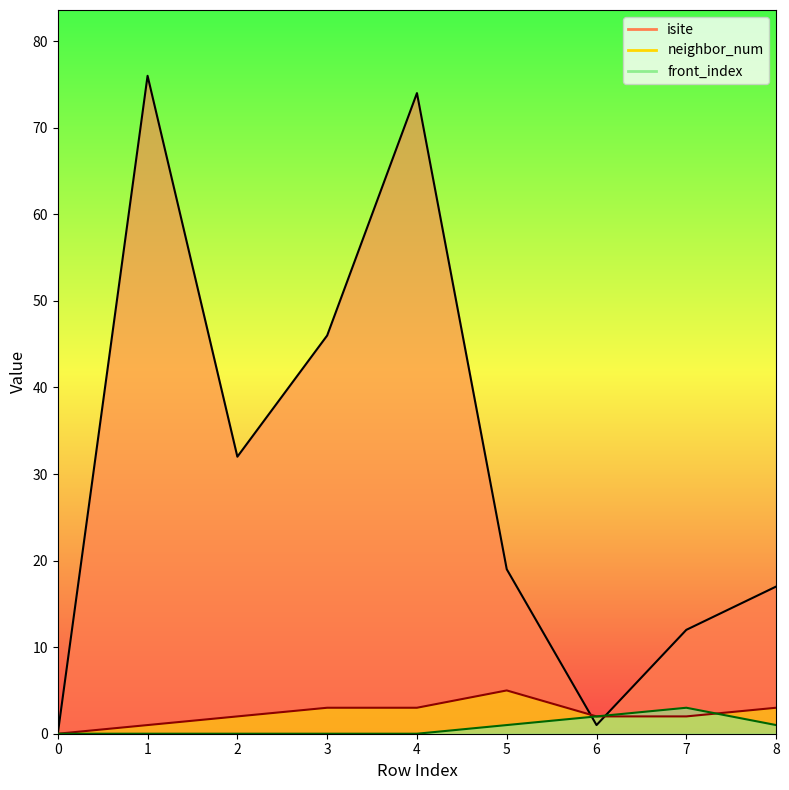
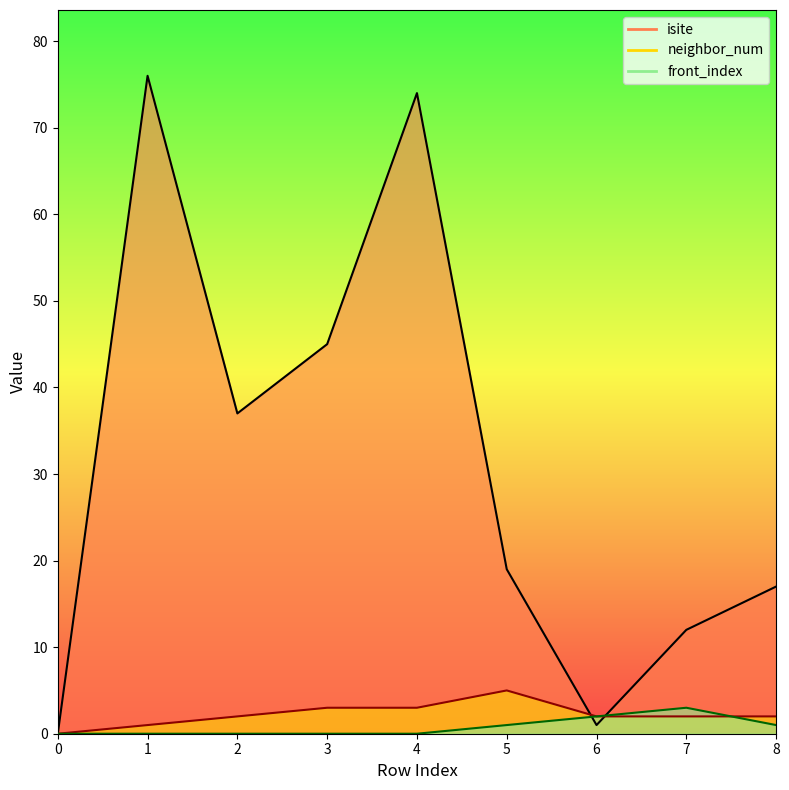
  {
    "isite": {
      "1": 76,
-     "2": 32,
-     "3": 46,
+     "2": 37,
+     "3": 45,
      "4": 74,
      "5": 19,
      "6": 1,
      "7": 12,
      "8": 17
    },
    "neighbor_num": {
      "1": 1,
      "2": 2,
      "3": 3,
      "4": 3,
      "5": 5,
      "7": 2,
-     "8": 3
+     "8": 2
    },
    "front_index": {
      "1": 0,
      "2": 0,
      "3": 0,
      "4": 0,
      "5": 1,
      "7": 3,
      "8": 1
    }
  }
